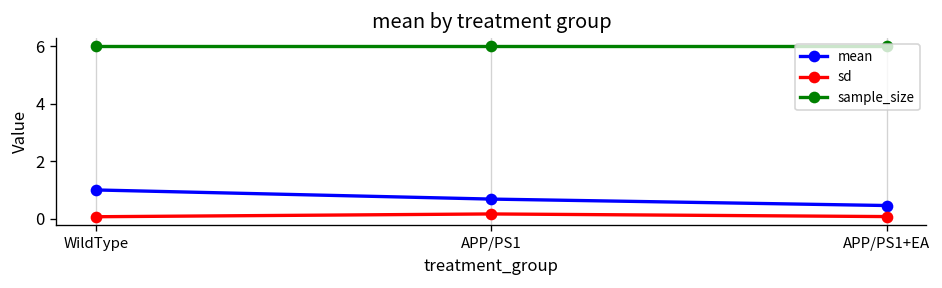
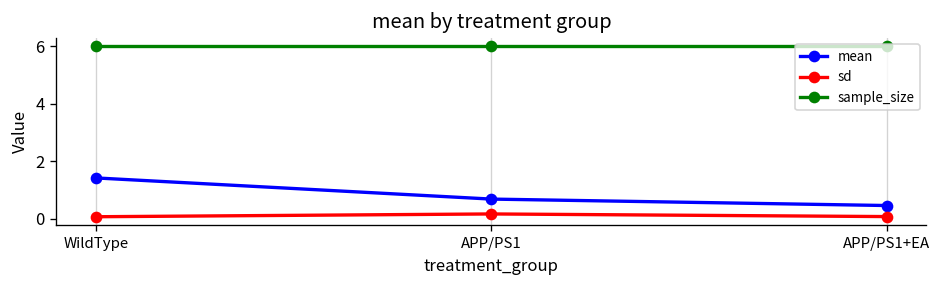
  {
    "mean": {
-     "WildType": 1.0,
+     "WildType": 1.4,
      "APP/PS1": 0.7,
      "APP/PS1+EA": 0.5
    },
    "sd": {
      "WildType": 0.1,
      "APP/PS1": 0.2,
      "APP/PS1+EA": 0.1
    },
    "sample_size": {
      "WildType": 6.0,
      "APP/PS1": 6.0
    }
  }
